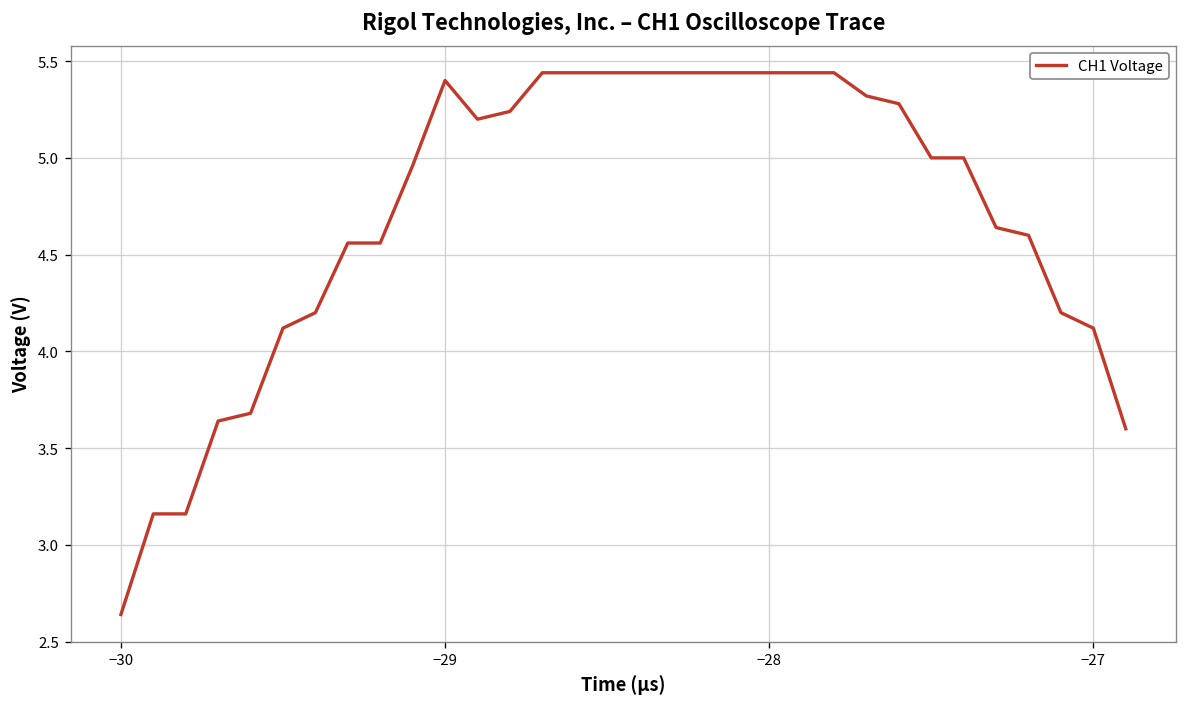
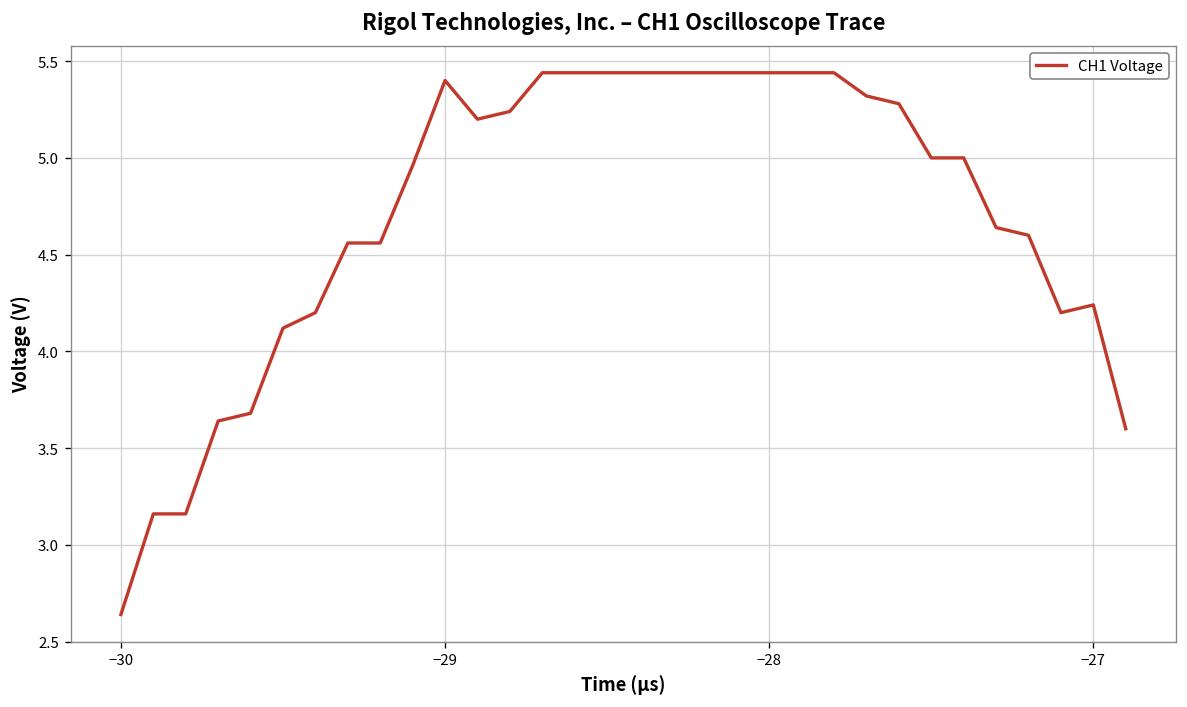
  {
    "−30": 2.64,
    "−29": 5.40,
    "−28": 5.44,
-   "−27": 4.12
+   "−27": 4.24
  }
